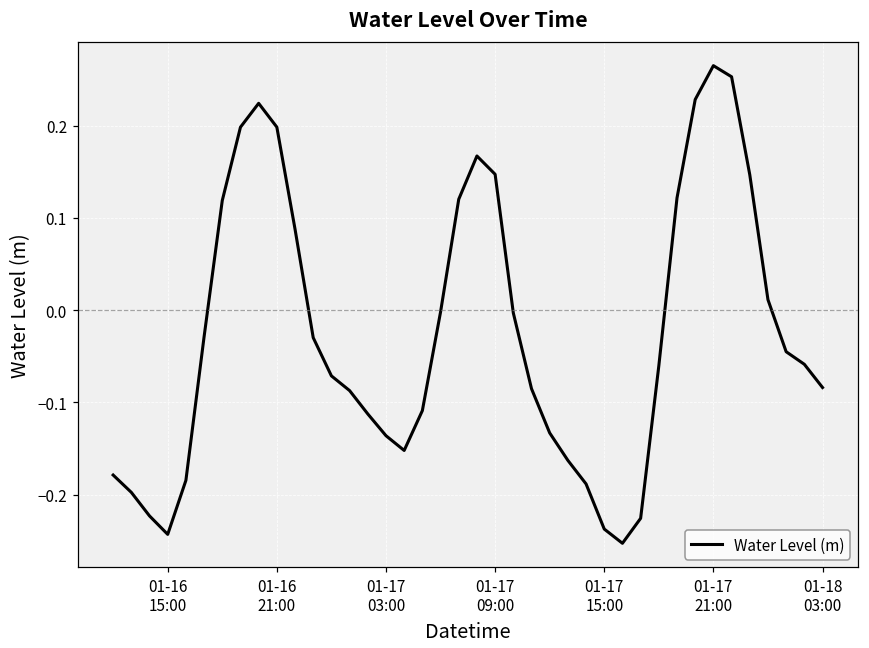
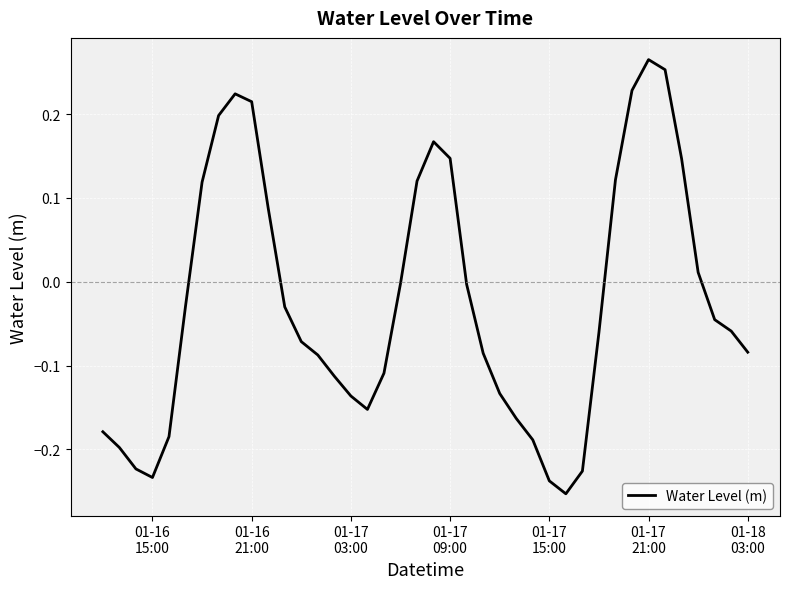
  {
-   "01-16 15:00": -0.24,
-   "01-16 21:00": 0.20,
+   "01-16 15:00": -0.23,
+   "01-16 21:00": 0.21,
    "01-17 03:00": -0.14,
    "01-17 09:00": 0.15,
    "01-17 15:00": -0.24,
    "01-17 21:00": 0.27,
    "01-18 03:00": -0.08
  }
